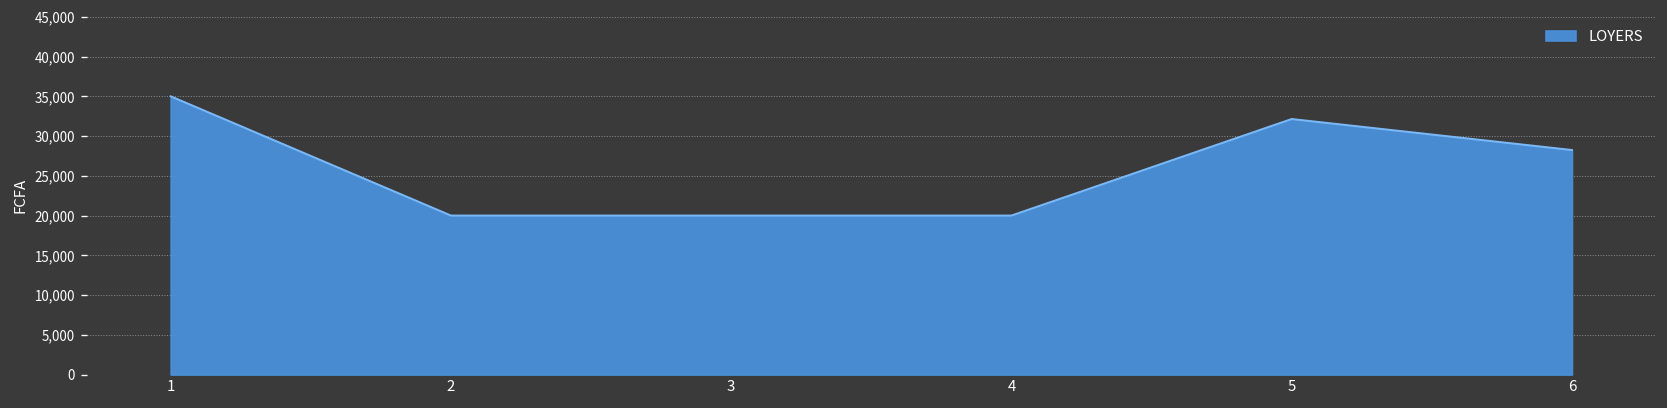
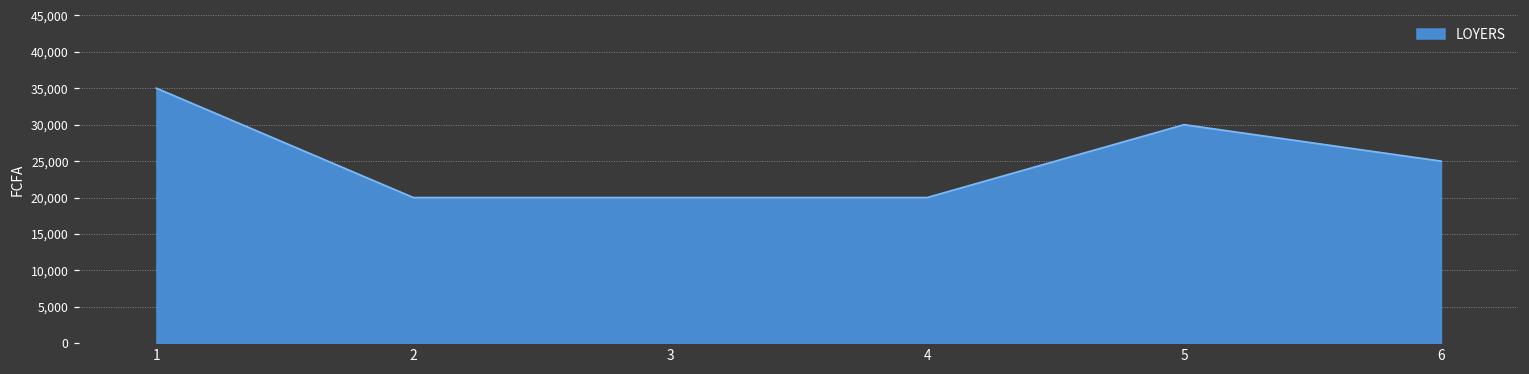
  {
    "1": "35,000",
    "2": "20,000",
    "3": "20,000",
    "4": "20,000",
-   "5": "32,000",
-   "6": "28,000"
+   "5": "30,000",
+   "6": "25,000"
  }
